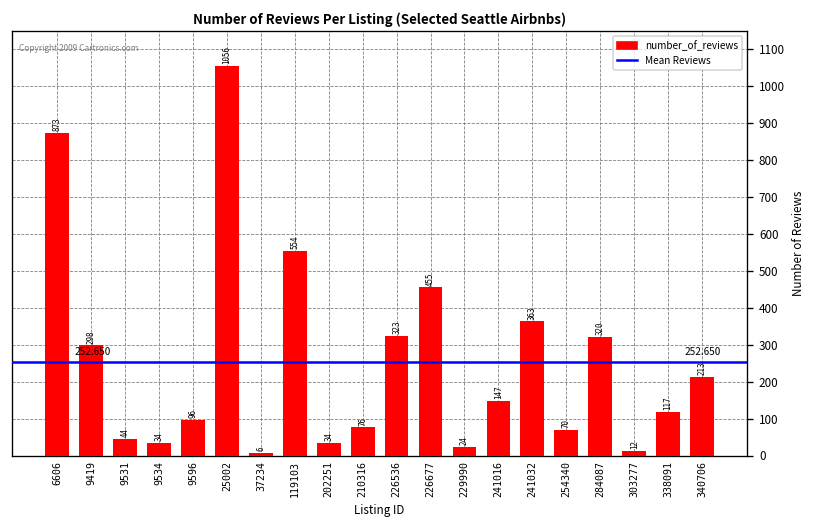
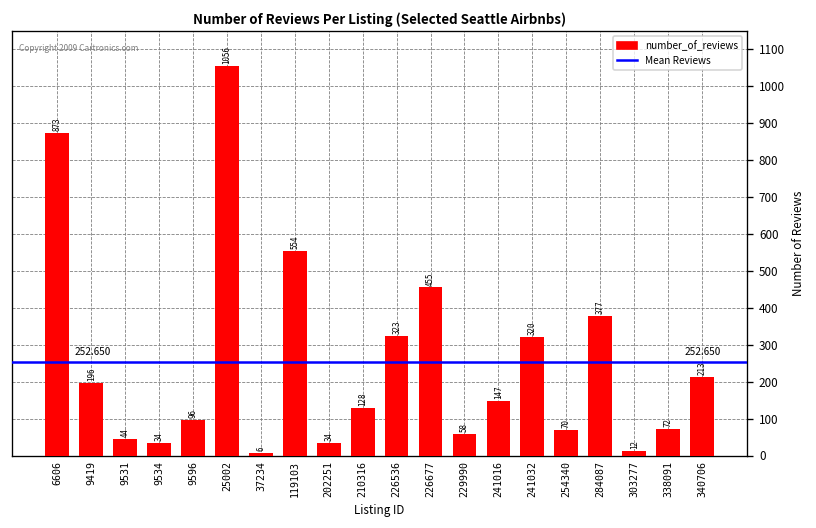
  {
    "6606": 873,
-   "9419": 298,
+   "9419": 196,
    "9531": 44,
    "9534": 34,
    "9596": 96,
    "25002": 1056,
    "37234": 6,
    "119103": 554,
    "202251": 34,
-   "210316": 76,
+   "210316": 128,
    "226536": 323,
    "226677": 455,
-   "229990": 24,
+   "229990": 58,
    "241016": 147,
-   "241032": 363,
+   "241032": 320,
    "254340": 70,
-   "284087": 320,
+   "284087": 377,
    "303277": 12,
-   "338091": 117,
+   "338091": 72,
    "340706": 213
  }
